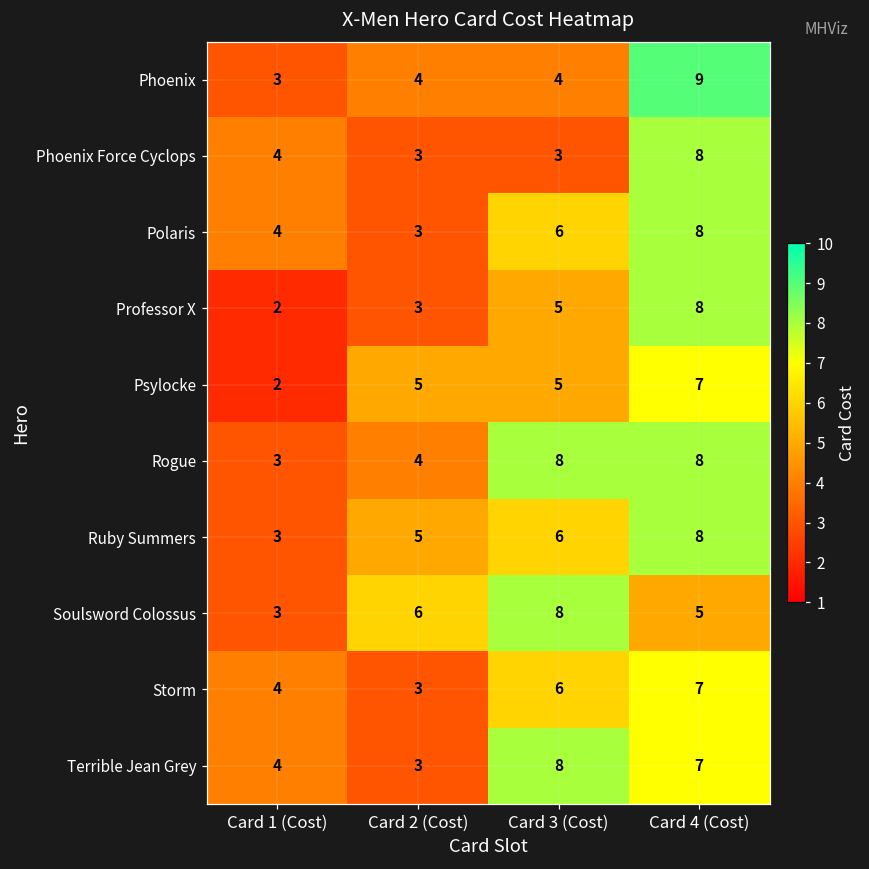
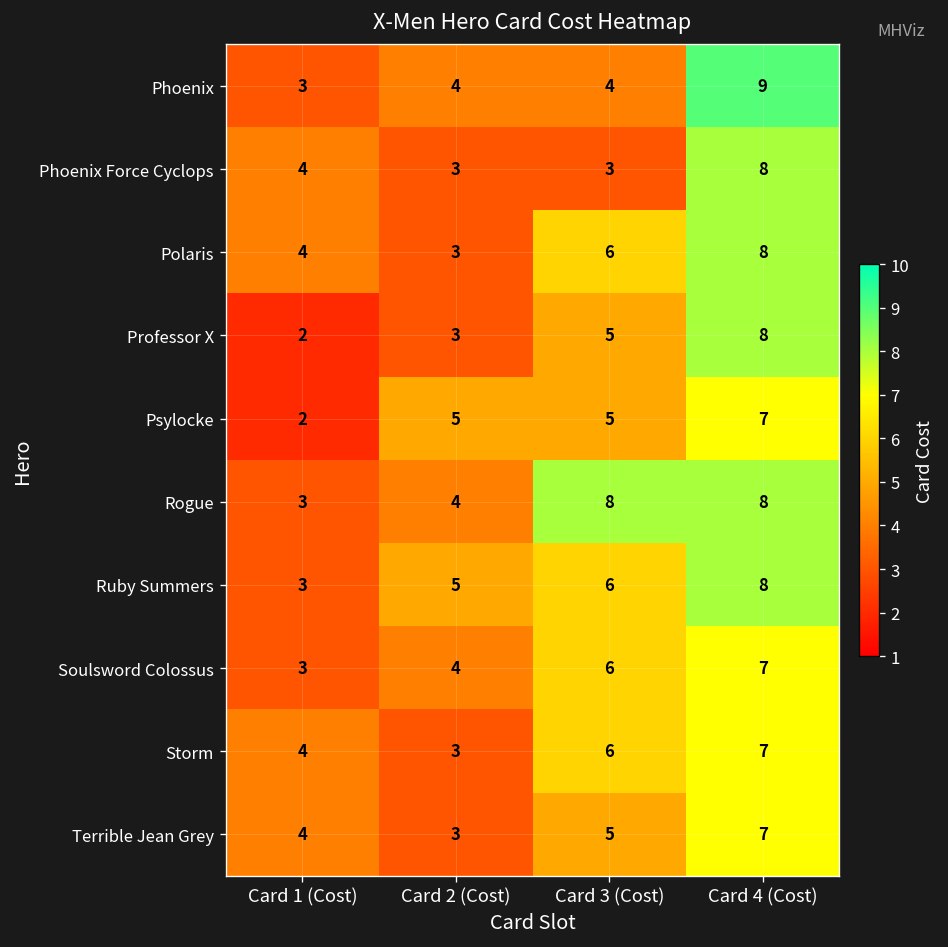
  {
    "Phoenix": {
      "Card 1 (Cost)": 3,
      "Card 2 (Cost)": 4,
      "Card 3 (Cost)": 4,
      "Card 4 (Cost)": 9
    },
    "Phoenix Force Cyclops": {
      "Card 1 (Cost)": 4,
      "Card 2 (Cost)": 3,
      "Card 3 (Cost)": 3,
      "Card 4 (Cost)": 8
    },
    "Polaris": {
      "Card 1 (Cost)": 4,
      "Card 2 (Cost)": 3,
      "Card 3 (Cost)": 6,
      "Card 4 (Cost)": 8
    },
    "Professor X": {
      "Card 1 (Cost)": 2,
      "Card 2 (Cost)": 3,
      "Card 3 (Cost)": 5,
      "Card 4 (Cost)": 8
    },
    "Psylocke": {
      "Card 1 (Cost)": 2,
      "Card 2 (Cost)": 5,
      "Card 3 (Cost)": 5,
      "Card 4 (Cost)": 7
    },
    "Rogue": {
      "Card 1 (Cost)": 3,
      "Card 2 (Cost)": 4,
      "Card 3 (Cost)": 8,
      "Card 4 (Cost)": 8
    },
    "Ruby Summers": {
      "Card 1 (Cost)": 3,
      "Card 2 (Cost)": 5,
      "Card 3 (Cost)": 6,
      "Card 4 (Cost)": 8
    },
    "Soulsword Colossus": {
      "Card 1 (Cost)": 3,
-     "Card 2 (Cost)": 6,
-     "Card 3 (Cost)": 8,
-     "Card 4 (Cost)": 5
+     "Card 2 (Cost)": 4,
+     "Card 3 (Cost)": 6,
+     "Card 4 (Cost)": 7
    },
    "Storm": {
      "Card 1 (Cost)": 4,
      "Card 2 (Cost)": 3,
      "Card 3 (Cost)": 6,
      "Card 4 (Cost)": 7
    },
    "Terrible Jean Grey": {
      "Card 1 (Cost)": 4,
      "Card 2 (Cost)": 3,
-     "Card 3 (Cost)": 8,
+     "Card 3 (Cost)": 5,
      "Card 4 (Cost)": 7
    }
  }
